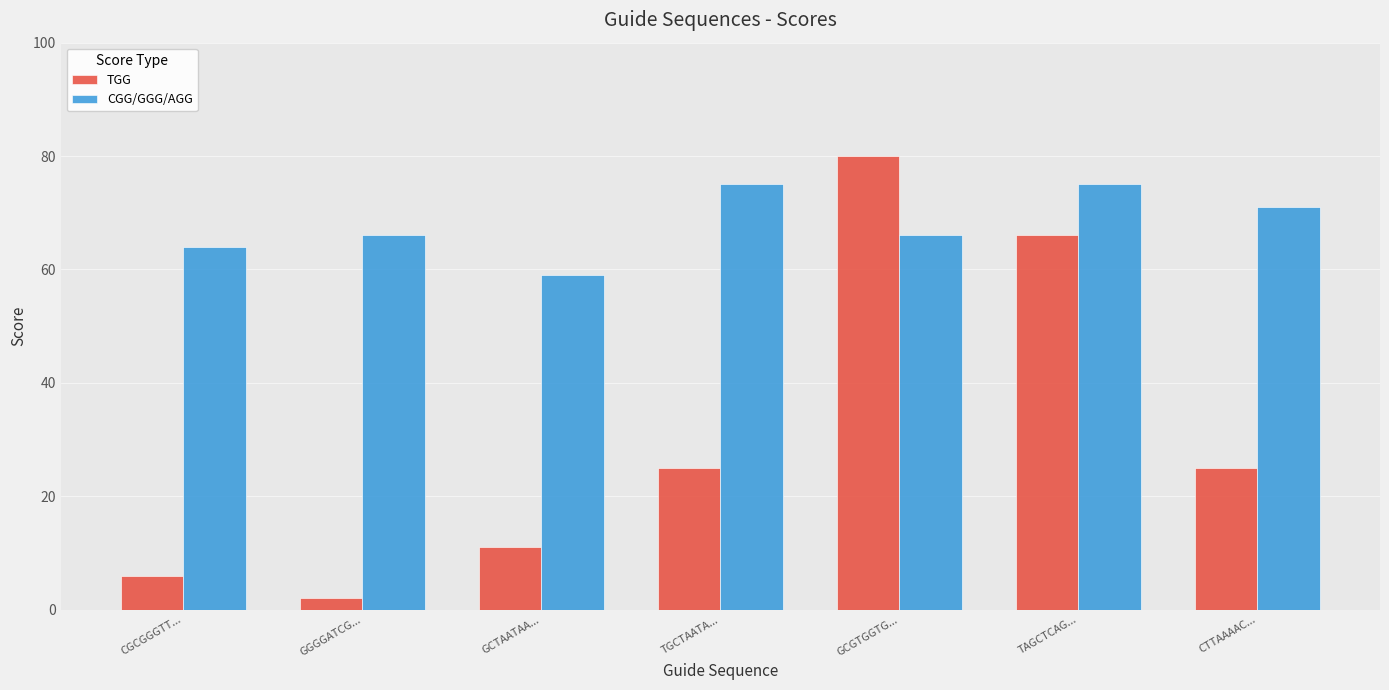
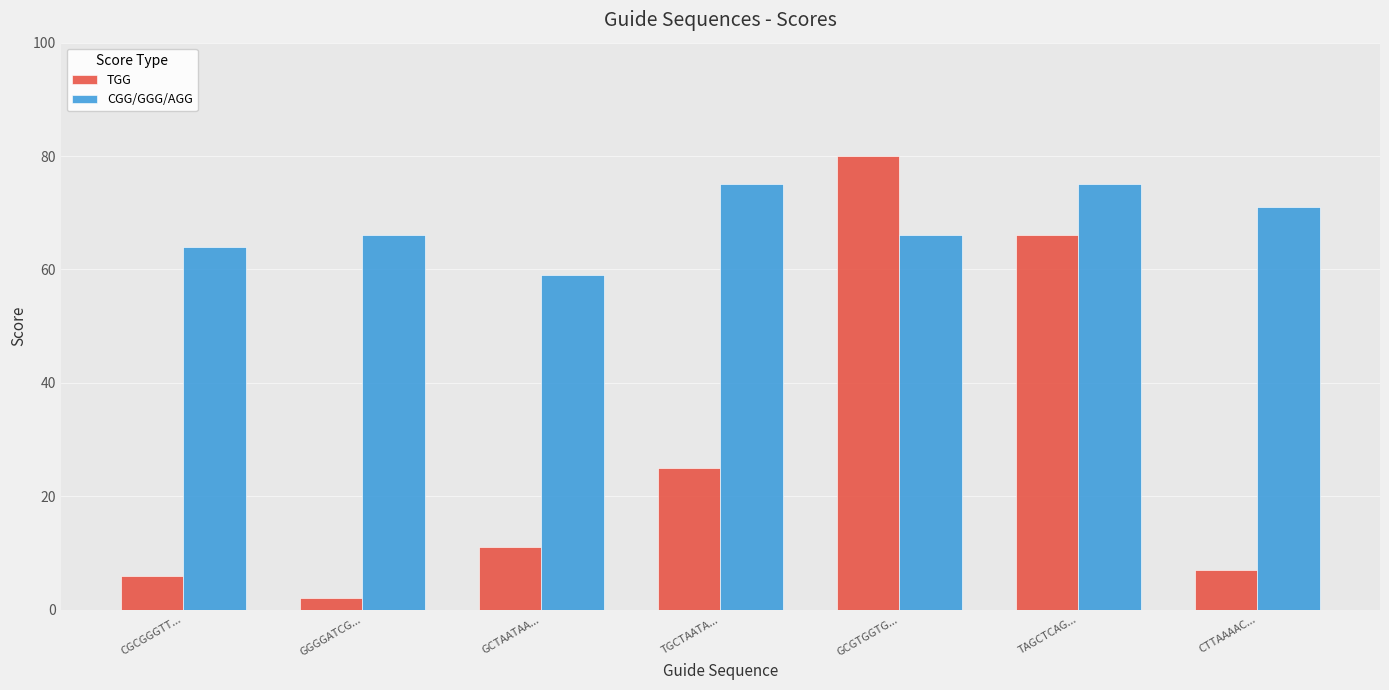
  {
    "TGG": {
      "CGCGGGTT...": 6,
      "GGGGATCG...": 2,
      "GCTAATAA...": 11,
      "TGCTAATA...": 25,
      "GCGTGGTG...": 80,
      "TAGCTCAG...": 66,
-     "CTTAAAAC...": 25
+     "CTTAAAAC...": 7
    },
    "CGG/GGG/AGG": {
      "CGCGGGTT...": 64,
      "GGGGATCG...": 66,
      "GCTAATAA...": 59,
      "TGCTAATA...": 75,
      "GCGTGGTG...": 66,
      "TAGCTCAG...": 75,
      "CTTAAAAC...": 71
    }
  }
